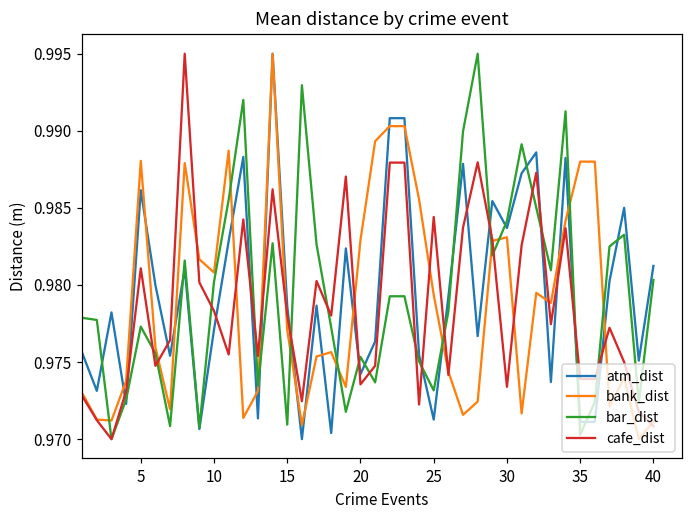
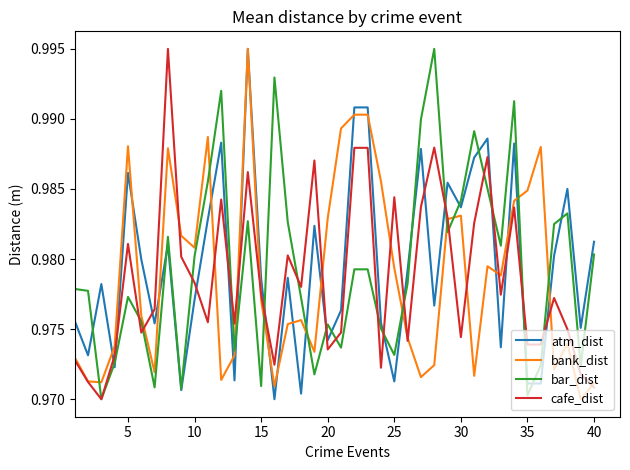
  {
    "atm_dist": {
      "5": 0.9861,
      "10": 0.9771,
      "15": 0.9786,
      "20": 0.9742,
      "25": 0.9713,
      "30": 0.9837,
      "40": 0.9812
    },
    "bank_dist": {
      "5": 0.9881,
      "10": 0.9808,
      "15": 0.9771,
      "20": 0.9829,
      "25": 0.9794,
      "30": 0.9831,
-     "35": 0.9880
+     "35": 0.9849
    },
    "bar_dist": {
      "5": 0.9773,
      "10": 0.9802,
      "15": 0.9709,
      "20": 0.9753,
      "25": 0.9732,
      "30": 0.9842,
      "40": 0.9803
    },
    "cafe_dist": {
      "5": 0.9811,
      "10": 0.9783,
-     "15": 0.9781,
+     "15": 0.9775,
      "20": 0.9736,
      "25": 0.9844,
-     "30": 0.9734
+     "30": 0.9744
    }
  }
